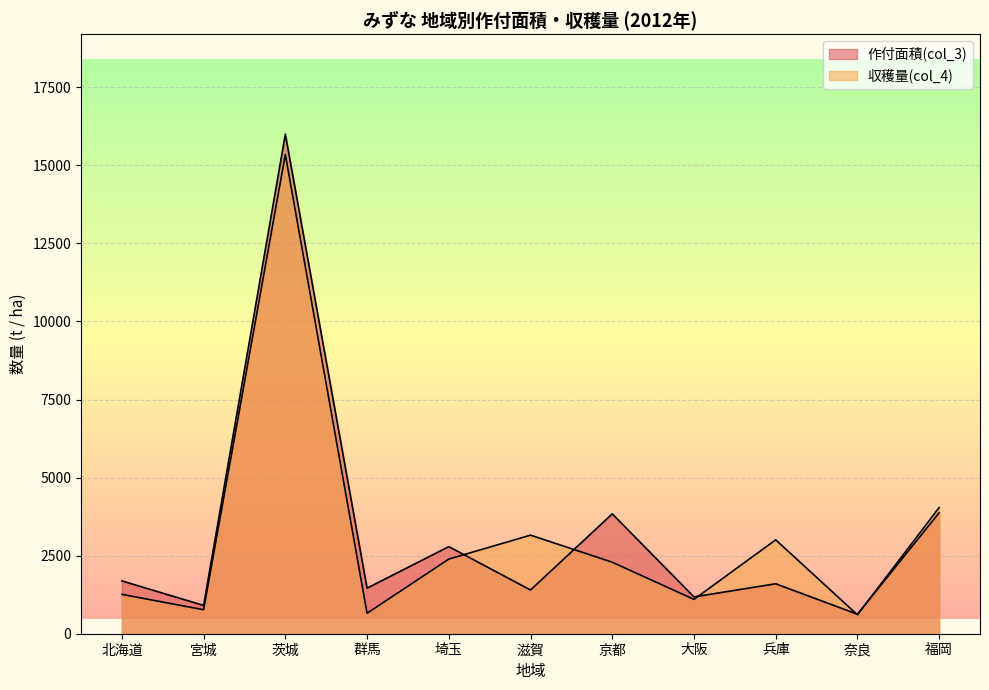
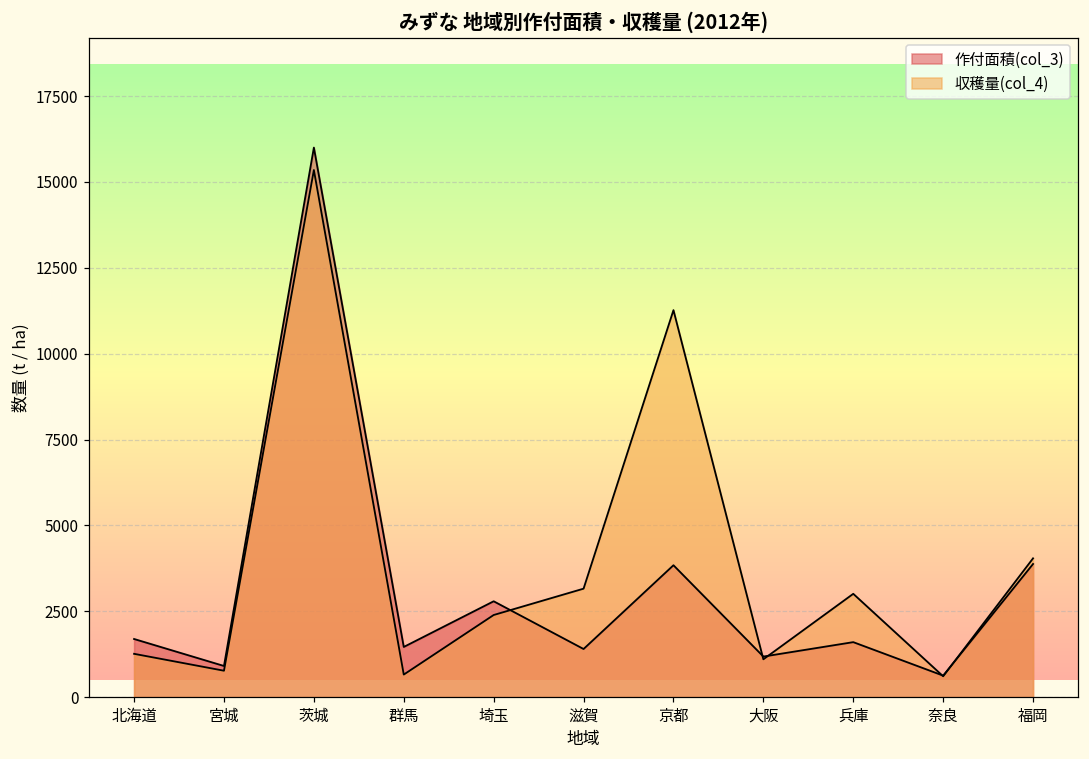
  {
    "作付面積(col_3)": {
      "北海道": 1700,
      "宮城": 900,
      "茨城": 16000,
      "群馬": 1500,
      "埼玉": 2800,
      "滋賀": 1400,
      "京都": 3800,
      "兵庫": 1600,
      "福岡": 3900
    },
    "収穫量(col_4)": {
      "北海道": 1300,
      "宮城": 800,
      "茨城": 15300,
      "群馬": 700,
      "埼玉": 2400,
      "滋賀": 3200,
-     "京都": 2300,
+     "京都": 11300,
      "兵庫": 3000,
      "福岡": 4000
    }
  }
